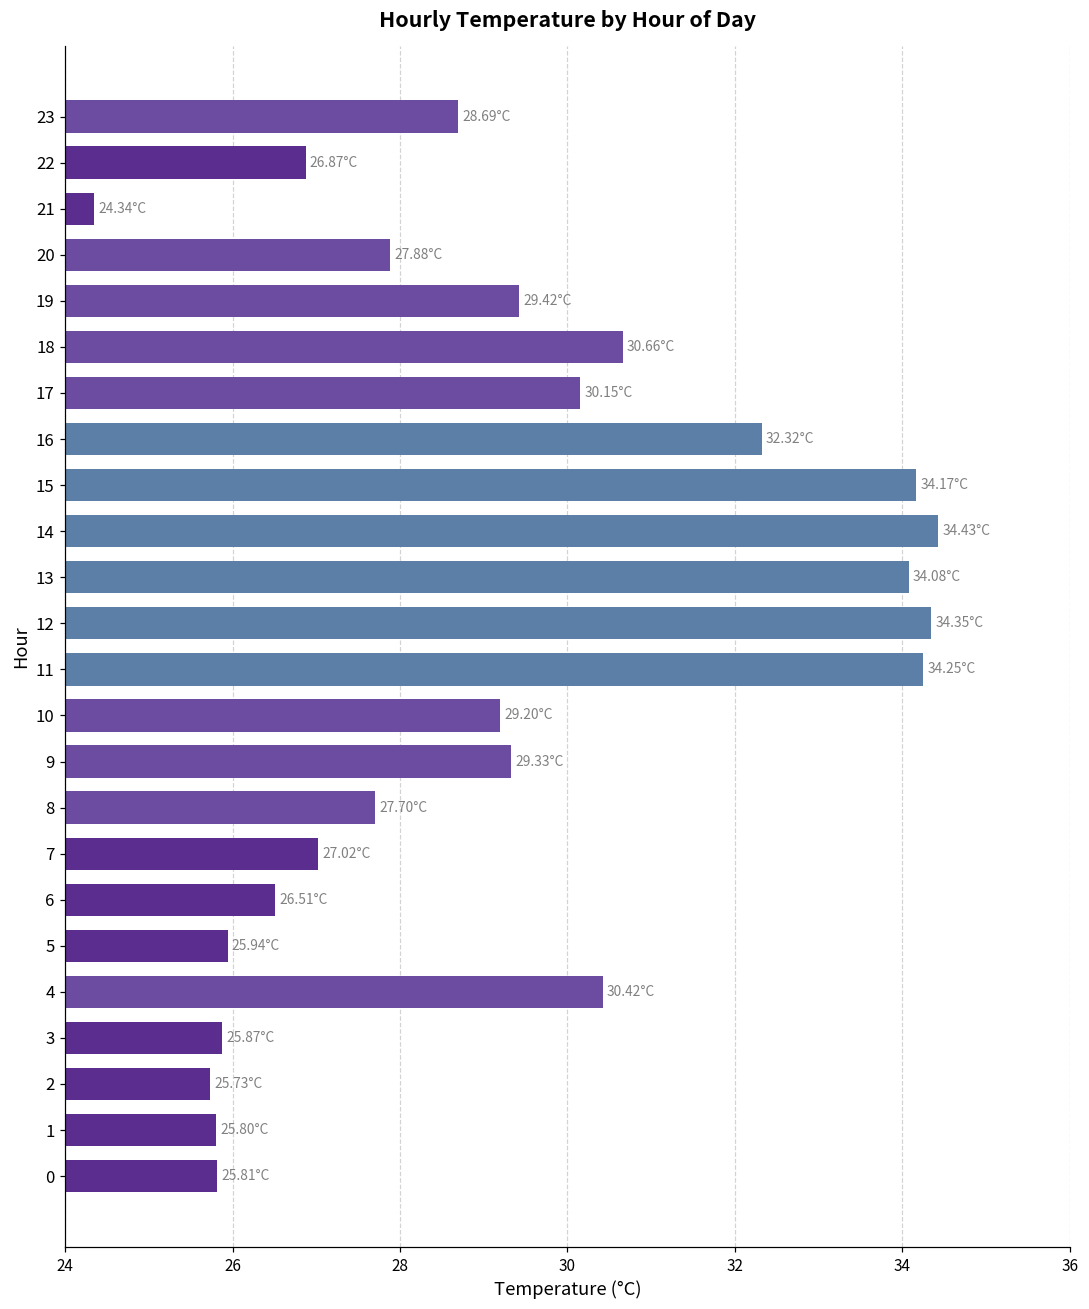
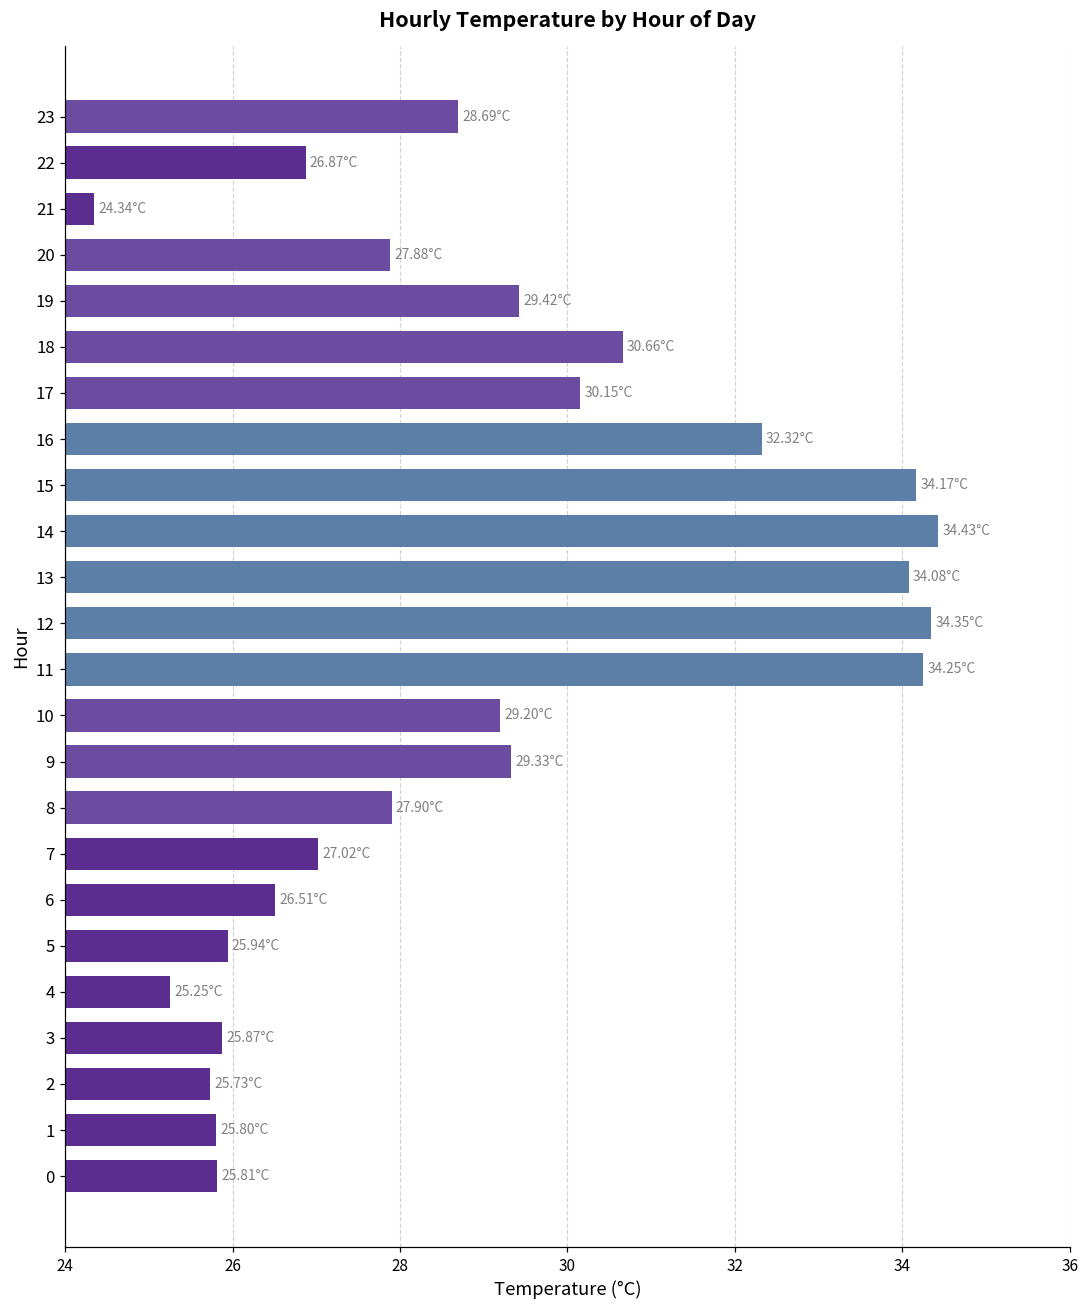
  {
    "23": "28.69°C",
    "22": "26.87°C",
    "21": "24.34°C",
    "20": "27.88°C",
    "19": "29.42°C",
    "18": "30.66°C",
    "17": "30.15°C",
    "16": "32.32°C",
    "15": "34.17°C",
    "14": "34.43°C",
    "13": "34.08°C",
    "12": "34.35°C",
    "11": "34.25°C",
    "10": "29.20°C",
    "9": "29.33°C",
-   "8": "27.70°C",
+   "8": "27.90°C",
    "7": "27.02°C",
    "6": "26.51°C",
    "5": "25.94°C",
-   "4": "30.42°C",
+   "4": "25.25°C",
    "3": "25.87°C",
    "2": "25.73°C",
    "1": "25.80°C",
    "0": "25.81°C"
  }
